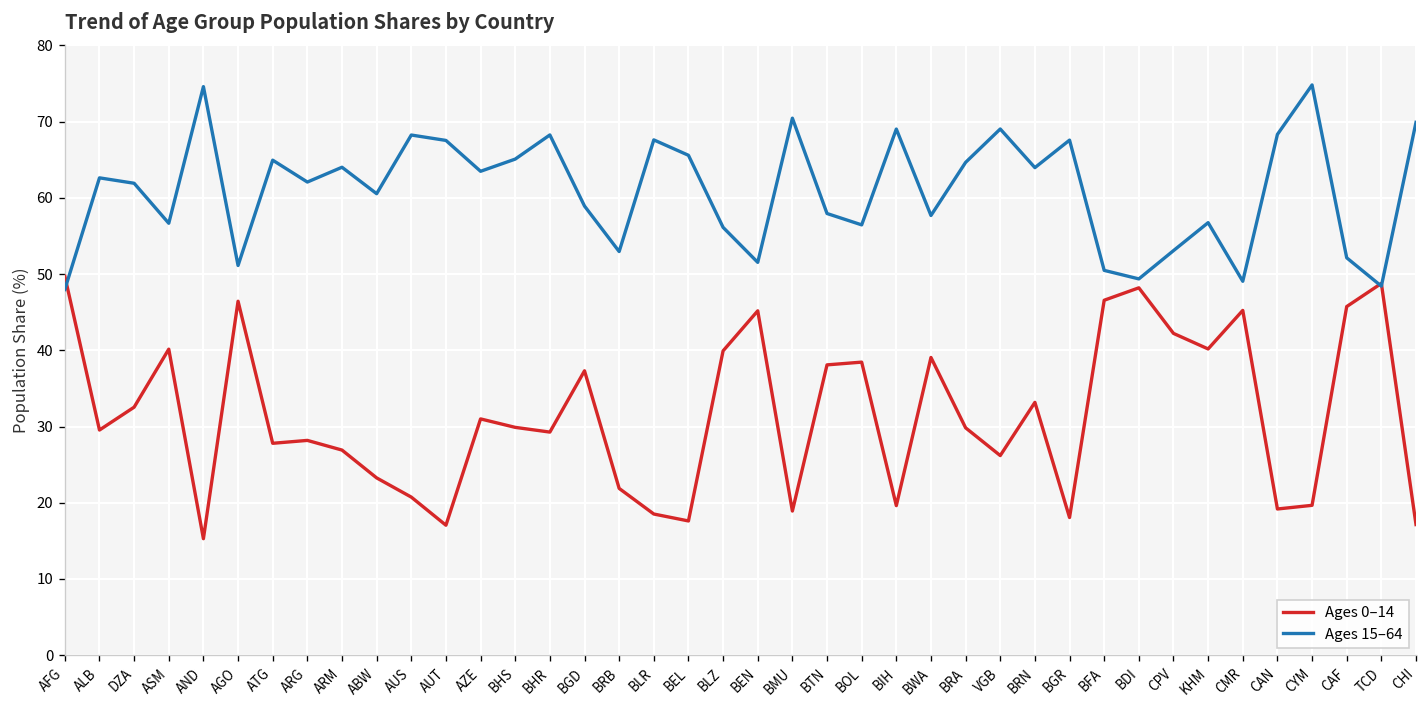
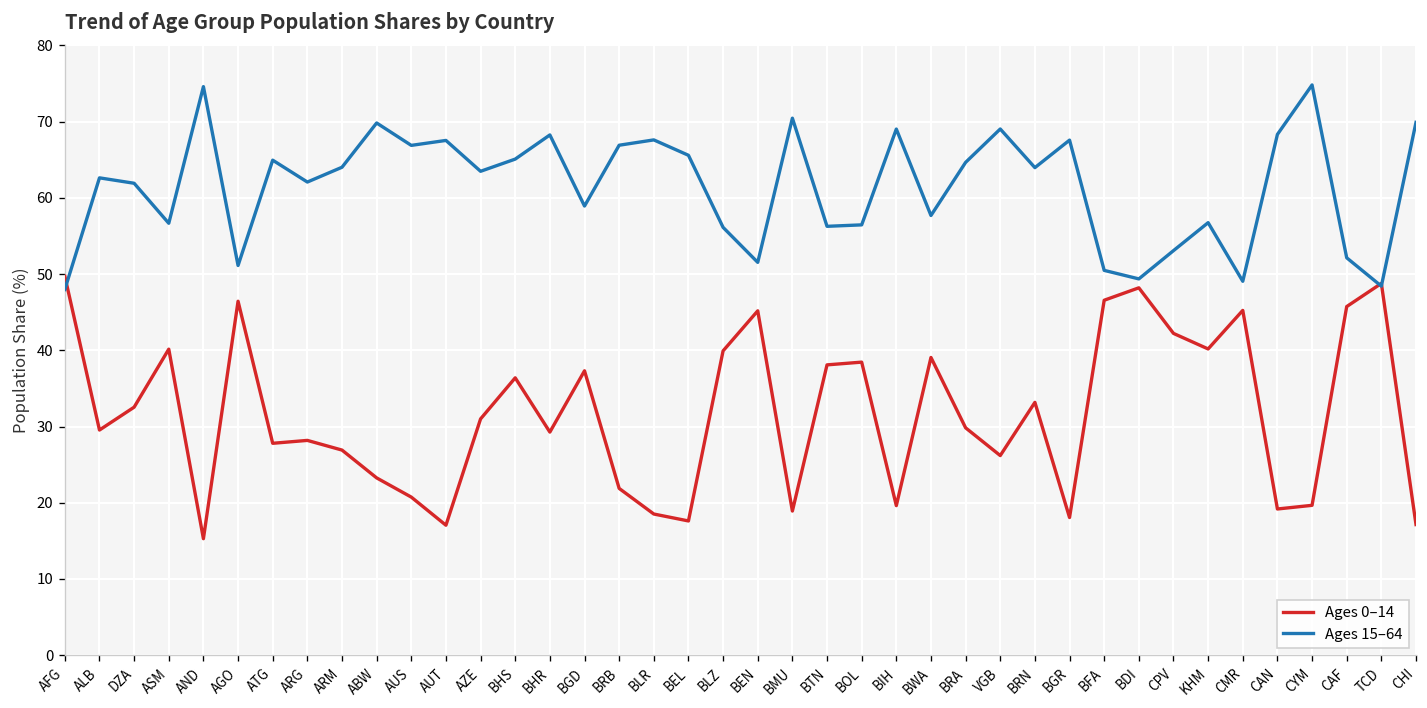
  {
    "Ages 0–14": {
      "AFG": 50,
      "ALB": 30,
      "DZA": 33,
      "ASM": 40,
      "AND": 15,
      "AGO": 46,
      "ATG": 28,
      "ARG": 28,
      "ARM": 27,
      "ABW": 23,
      "AUS": 21,
      "AUT": 17,
      "AZE": 31,
-     "BHS": 30,
+     "BHS": 36,
      "BHR": 29,
      "BGD": 37,
      "BRB": 22,
      "BLR": 19,
      "BEL": 18,
      "BLZ": 40,
      "BEN": 45,
      "BMU": 19,
      "BTN": 38,
      "BOL": 38,
      "BIH": 20,
      "BWA": 39,
      "BRA": 30,
      "VGB": 26,
      "BRN": 33,
      "BGR": 18,
      "BFA": 47,
      "BDI": 48,
      "CPV": 42,
      "KHM": 40,
      "CMR": 45,
      "CAN": 19,
      "CYM": 20,
      "CAF": 46,
      "CHI": 17
    },
    "Ages 15–64": {
      "AFG": 48,
      "ALB": 63,
      "DZA": 62,
      "ASM": 57,
      "AND": 75,
      "AGO": 51,
      "ATG": 65,
      "ARG": 62,
      "ARM": 64,
-     "ABW": 61,
-     "AUS": 68,
+     "ABW": 70,
+     "AUS": 67,
      "AUT": 68,
      "AZE": 63,
      "BHS": 65,
      "BHR": 68,
      "BGD": 59,
-     "BRB": 53,
+     "BRB": 67,
      "BLR": 68,
      "BEL": 66,
      "BLZ": 56,
      "BEN": 52,
      "BMU": 70,
-     "BTN": 58,
+     "BTN": 56,
      "BOL": 56,
      "BIH": 69,
      "BWA": 58,
      "BRA": 65,
      "VGB": 69,
      "BRN": 64,
      "BGR": 68,
      "BFA": 50,
      "BDI": 49,
      "CPV": 53,
      "KHM": 57,
      "CMR": 49,
      "CAN": 68,
      "CYM": 75,
      "CAF": 52,
      "CHI": 70
    }
  }
